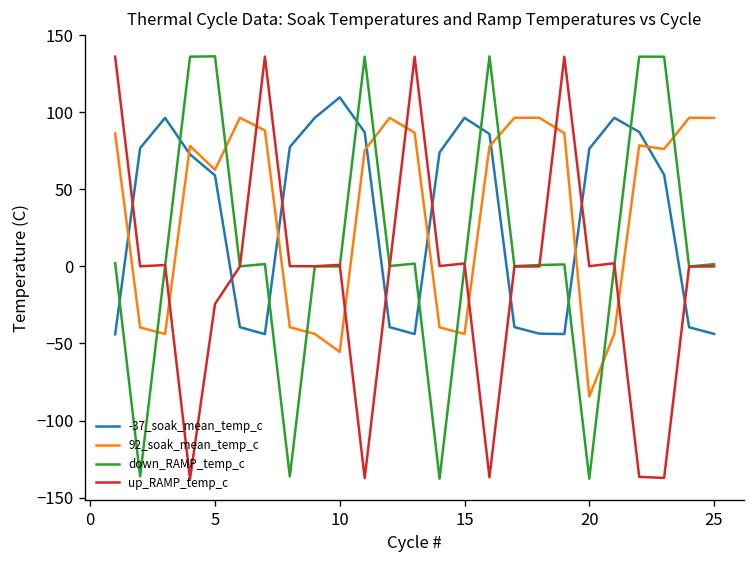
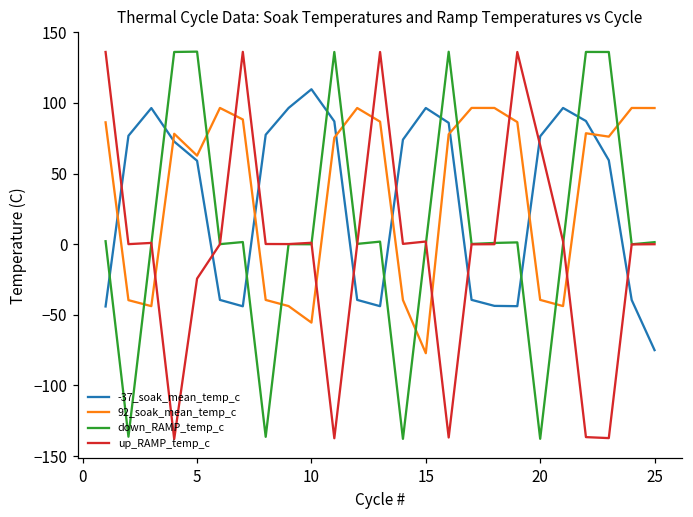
  {
    "-37_soak_mean_temp_c": {
      "5": 59,
      "10": 110,
      "15": 96,
      "20": 76,
-     "25": -44
+     "25": -75
    },
    "92_soak_mean_temp_c": {
      "5": 63,
      "10": -55,
-     "15": -44,
-     "20": -84,
+     "15": -77,
+     "20": -39,
      "25": 96
    },
    "down_RAMP_temp_c": {
      "5": 136,
      "20": -138
    },
    "up_RAMP_temp_c": {
      "5": -24,
-     "20": 0
+     "20": 70
    }
  }
